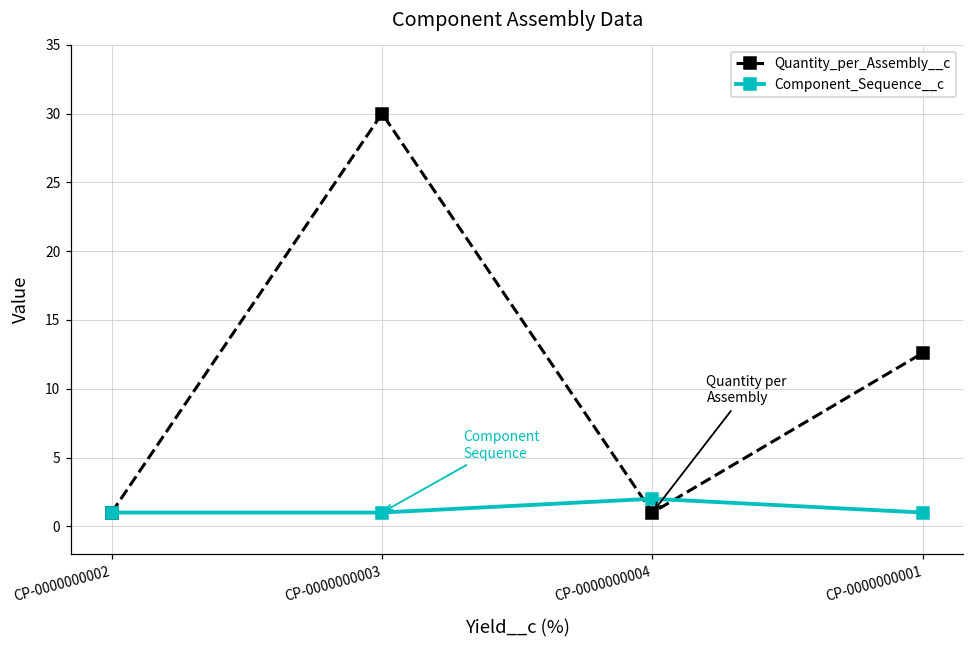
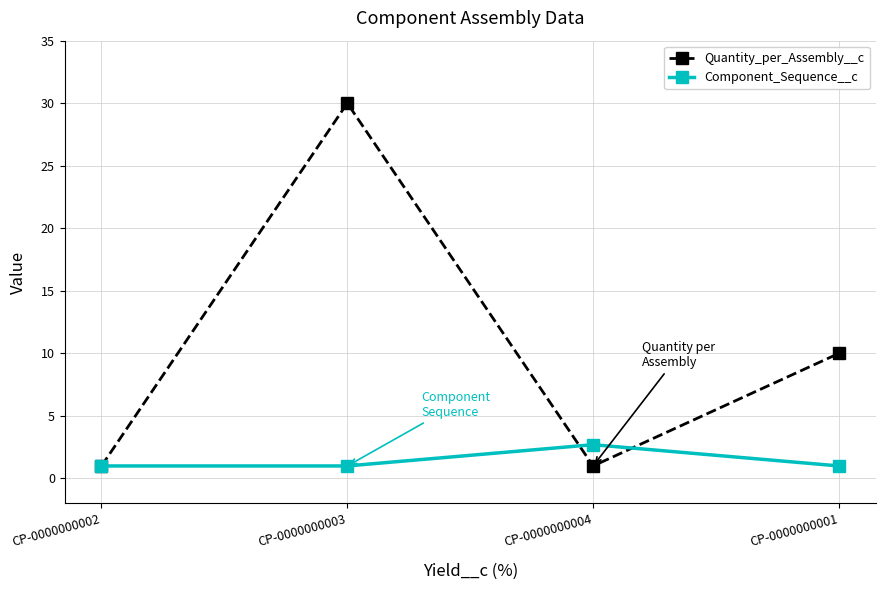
  {
    "Quantity_per_Assembly__c": {
      "CP-0000000003": 30.0,
      "CP-0000000004": 1.0,
-     "CP-0000000001": 12.6
+     "CP-0000000001": 10.0
    },
    "Component_Sequence__c": {
      "CP-0000000003": 1.0,
-     "CP-0000000004": 2.0,
+     "CP-0000000004": 2.7,
      "CP-0000000001": 1.0
    }
  }
